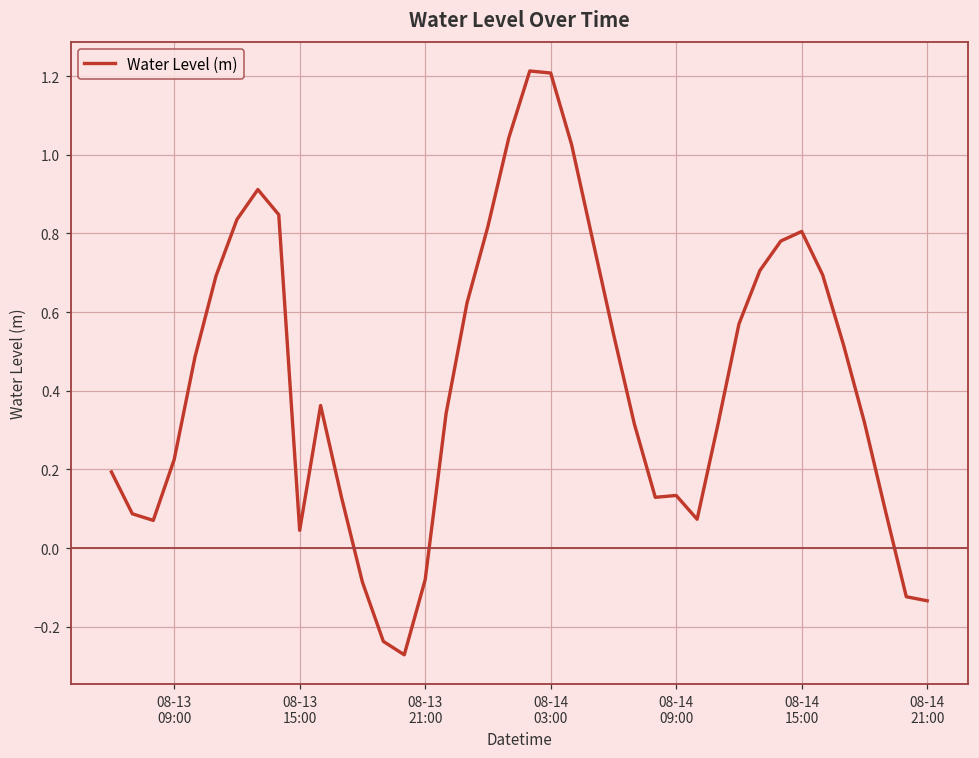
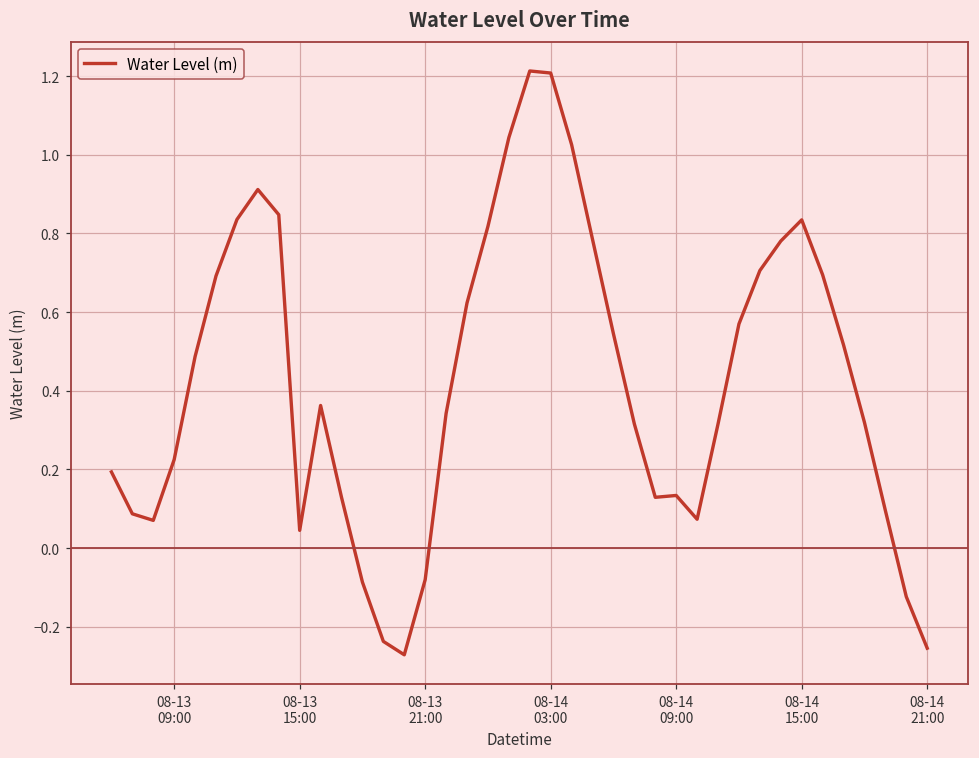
  {
    "08-13 09:00": 0.23,
    "08-13 15:00": 0.05,
    "08-13 21:00": -0.08,
    "08-14 03:00": 1.21,
    "08-14 09:00": 0.13,
-   "08-14 15:00": 0.80,
-   "08-14 21:00": -0.13
+   "08-14 15:00": 0.83,
+   "08-14 21:00": -0.25
  }
